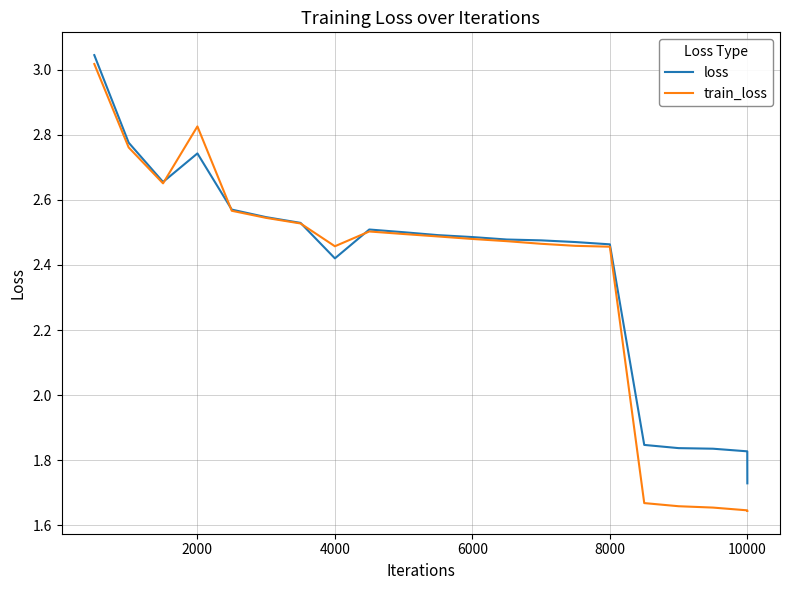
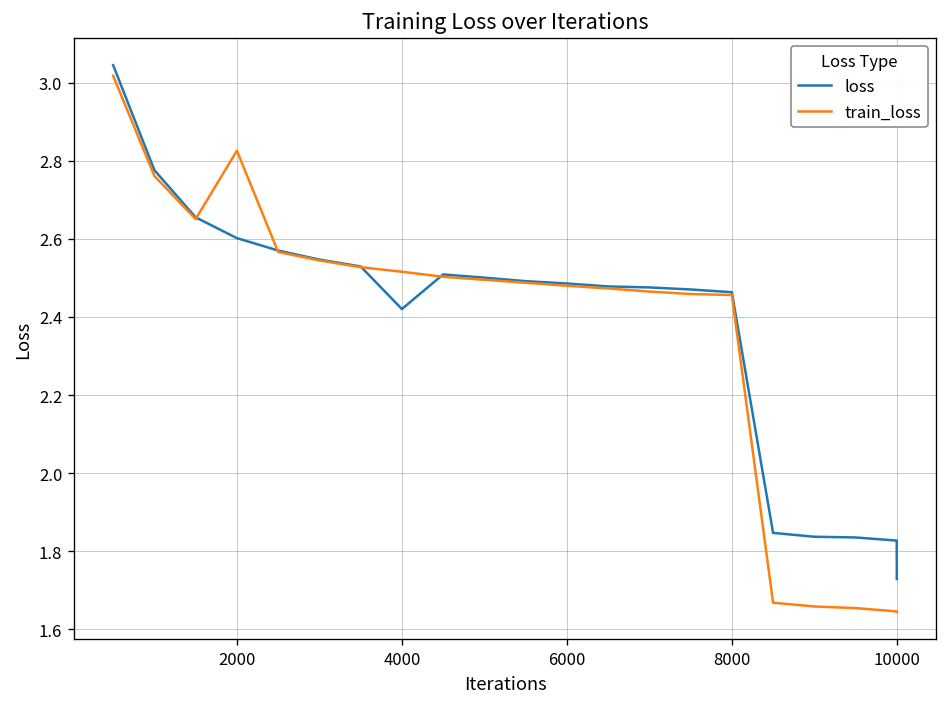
  {
    "loss": {
-     "2000": 2.74,
+     "2000": 2.60,
      "4000": 2.42,
      "10000": 1.73
    },
    "train_loss": {
      "2000": 2.83,
-     "4000": 2.46,
+     "4000": 2.52,
      "10000": 1.64
    }
  }
